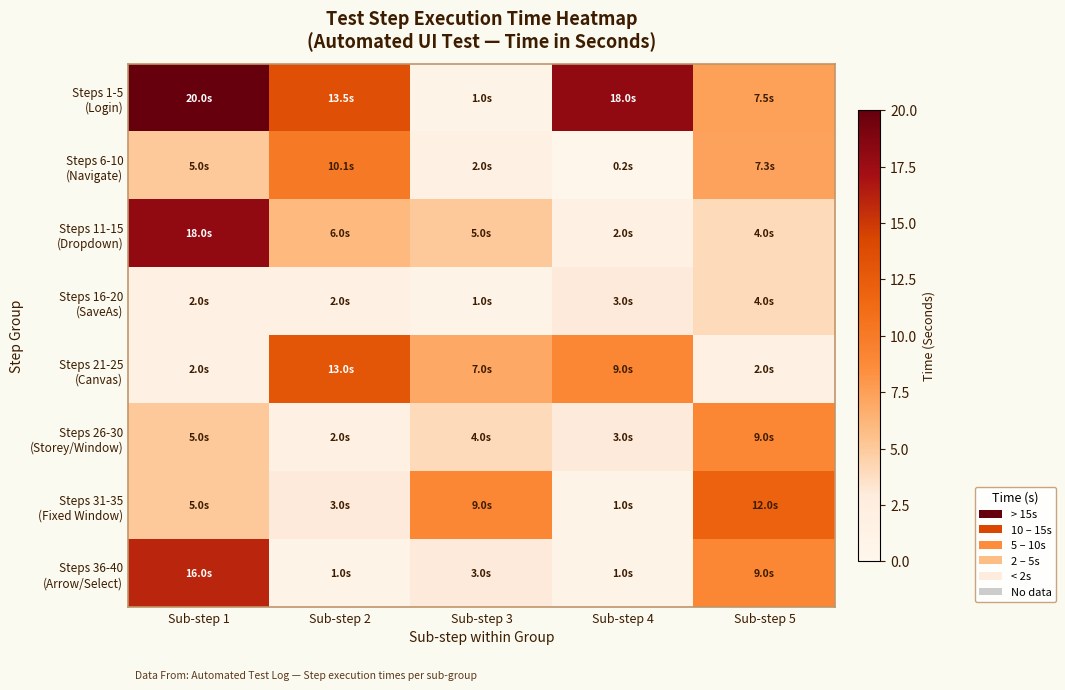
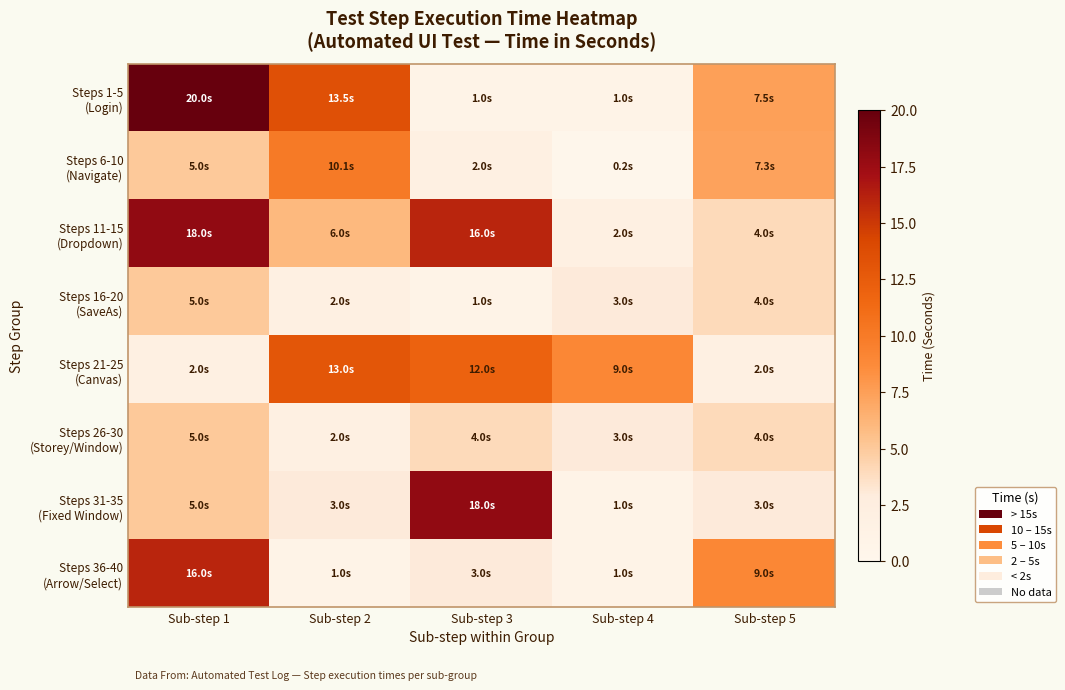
  {
    "Steps 1-5 (Login)": {
      "Sub-step 1": "20.0s",
      "Sub-step 2": "13.5s",
      "Sub-step 3": "1.0s",
-     "Sub-step 4": "18.0s",
+     "Sub-step 4": "1.0s",
      "Sub-step 5": "7.5s"
    },
    "Steps 6-10 (Navigate)": {
      "Sub-step 1": "5.0s",
      "Sub-step 2": "10.1s",
      "Sub-step 3": "2.0s",
      "Sub-step 4": "0.2s",
      "Sub-step 5": "7.3s"
    },
    "Steps 11-15 (Dropdown)": {
      "Sub-step 1": "18.0s",
      "Sub-step 2": "6.0s",
-     "Sub-step 3": "5.0s",
+     "Sub-step 3": "16.0s",
      "Sub-step 4": "2.0s",
      "Sub-step 5": "4.0s"
    },
    "Steps 16-20 (SaveAs)": {
-     "Sub-step 1": "2.0s",
+     "Sub-step 1": "5.0s",
      "Sub-step 2": "2.0s",
      "Sub-step 3": "1.0s",
      "Sub-step 4": "3.0s",
      "Sub-step 5": "4.0s"
    },
    "Steps 21-25 (Canvas)": {
      "Sub-step 1": "2.0s",
      "Sub-step 2": "13.0s",
-     "Sub-step 3": "7.0s",
+     "Sub-step 3": "12.0s",
      "Sub-step 4": "9.0s",
      "Sub-step 5": "2.0s"
    },
    "Steps 26-30 (Storey/Window)": {
      "Sub-step 1": "5.0s",
      "Sub-step 2": "2.0s",
      "Sub-step 3": "4.0s",
      "Sub-step 4": "3.0s",
-     "Sub-step 5": "9.0s"
+     "Sub-step 5": "4.0s"
    },
    "Steps 31-35 (Fixed Window)": {
      "Sub-step 1": "5.0s",
      "Sub-step 2": "3.0s",
-     "Sub-step 3": "9.0s",
+     "Sub-step 3": "18.0s",
      "Sub-step 4": "1.0s",
-     "Sub-step 5": "12.0s"
+     "Sub-step 5": "3.0s"
    },
    "Steps 36-40 (Arrow/Select)": {
      "Sub-step 1": "16.0s",
      "Sub-step 2": "1.0s",
      "Sub-step 3": "3.0s",
      "Sub-step 4": "1.0s",
      "Sub-step 5": "9.0s"
    }
  }
